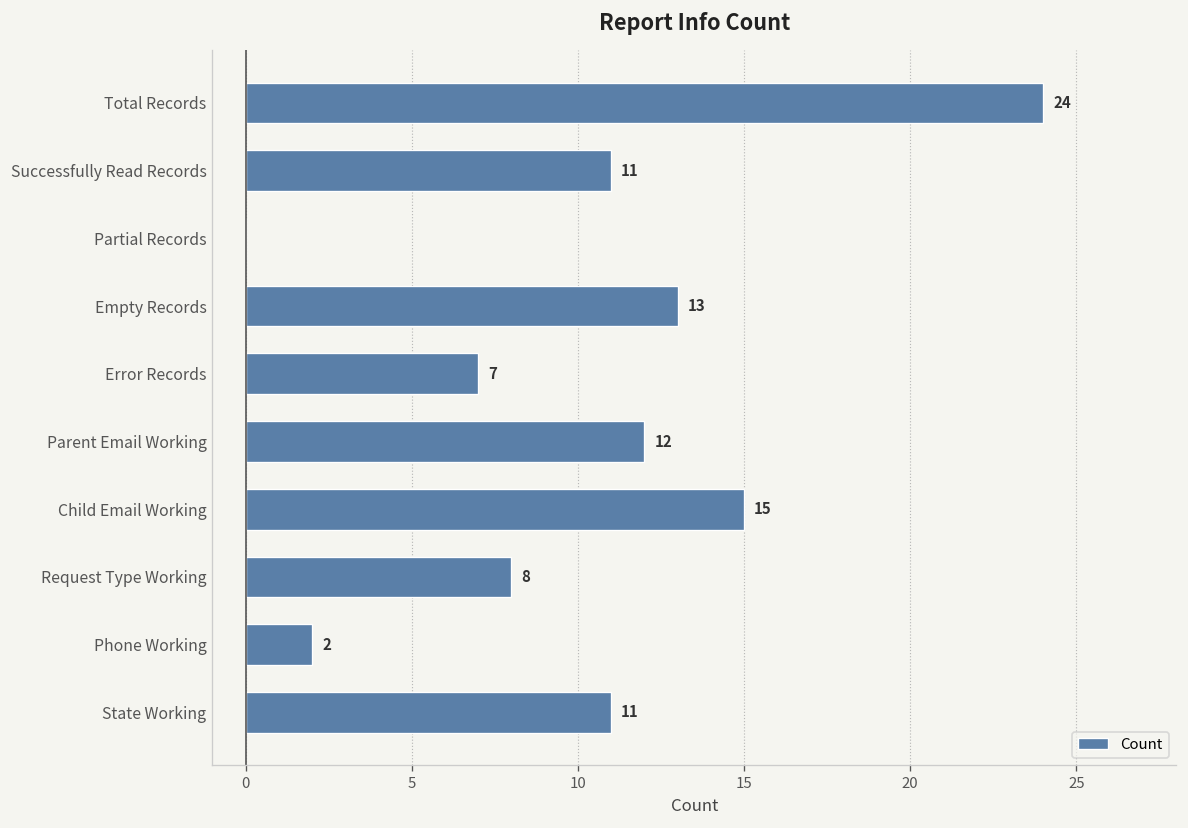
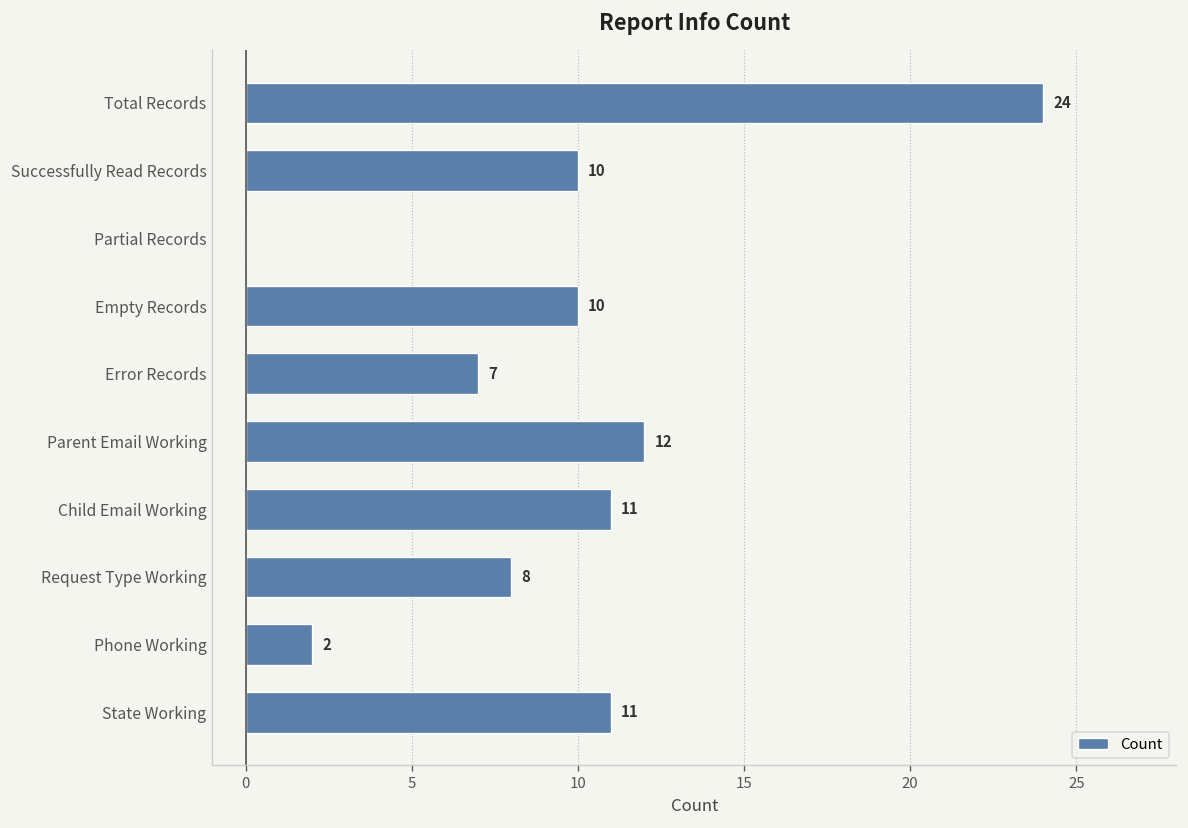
  {
    "Total Records": 24,
-   "Successfully Read Records": 11,
-   "Empty Records": 13,
+   "Successfully Read Records": 10,
+   "Empty Records": 10,
    "Error Records": 7,
    "Parent Email Working": 12,
-   "Child Email Working": 15,
+   "Child Email Working": 11,
    "Request Type Working": 8,
    "Phone Working": 2,
    "State Working": 11
  }
